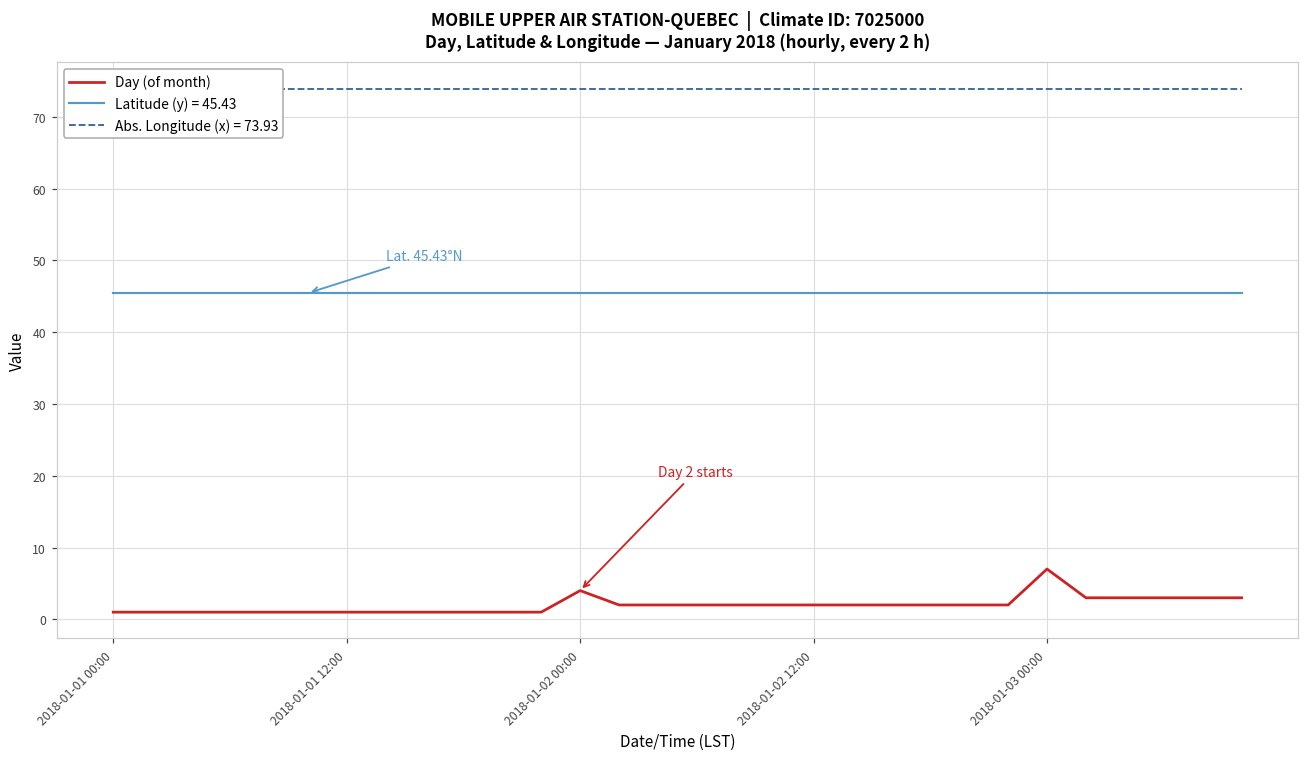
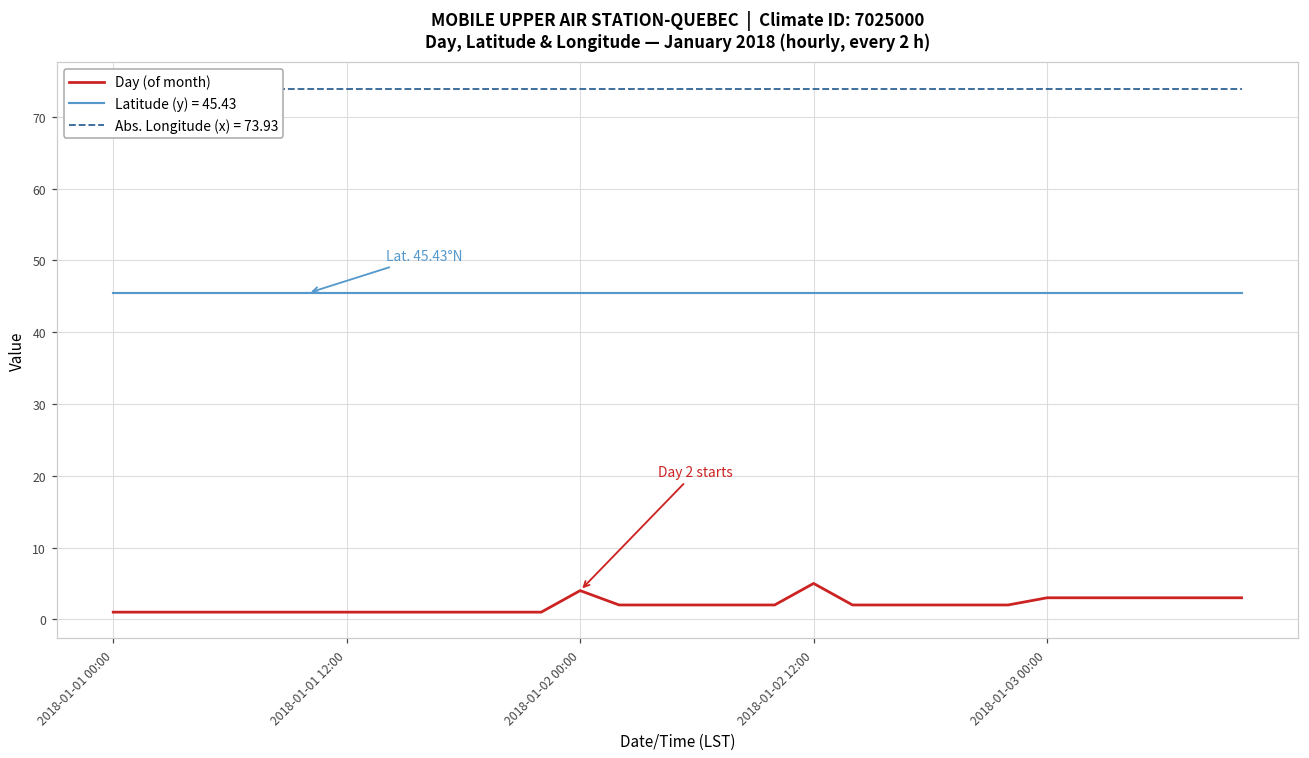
  {
    "Day (of month)": {
      "2018-01-01 00:00": 1,
      "2018-01-01 12:00": 1,
-     "2018-01-02 12:00": 2,
-     "2018-01-03 00:00": 7
+     "2018-01-02 12:00": 5,
+     "2018-01-03 00:00": 3
    },
    "Latitude (y) = 45.43": {
      "2018-01-01 00:00": 45,
      "2018-01-02 00:00": 45,
      "2018-01-02 12:00": 45,
      "2018-01-03 00:00": 45
    },
    "Abs. Longitude (x) = 73.93": {
      "2018-01-01 12:00": 74,
      "2018-01-02 00:00": 74,
      "2018-01-02 12:00": 74,
      "2018-01-03 00:00": 74
    }
  }
